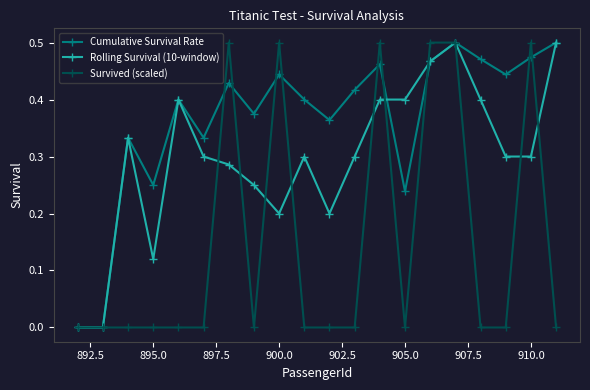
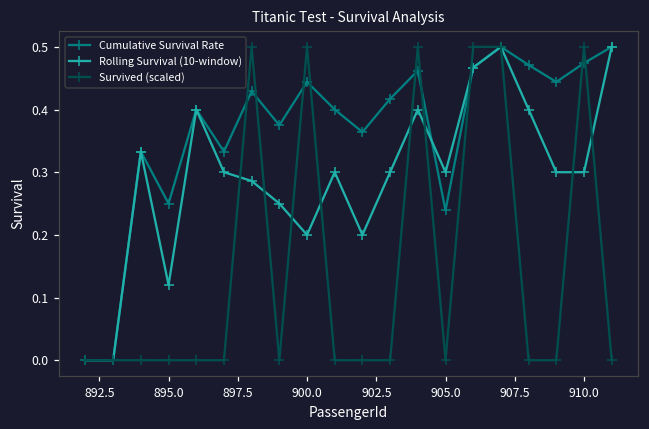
  {
    "Cumulative Survival Rate": {
      "895.0": 0.25,
      "900.0": 0.44,
      "905.0": 0.24,
      "910.0": 0.47
    },
    "Rolling Survival (10-window)": {
      "895.0": 0.12,
      "900.0": 0.2,
-     "905.0": 0.4,
+     "905.0": 0.3,
      "910.0": 0.3
    },
    "Survived (scaled)": {
      "895.0": 0.0,
      "900.0": 0.5,
      "905.0": 0.0,
      "910.0": 0.5
    }
  }
